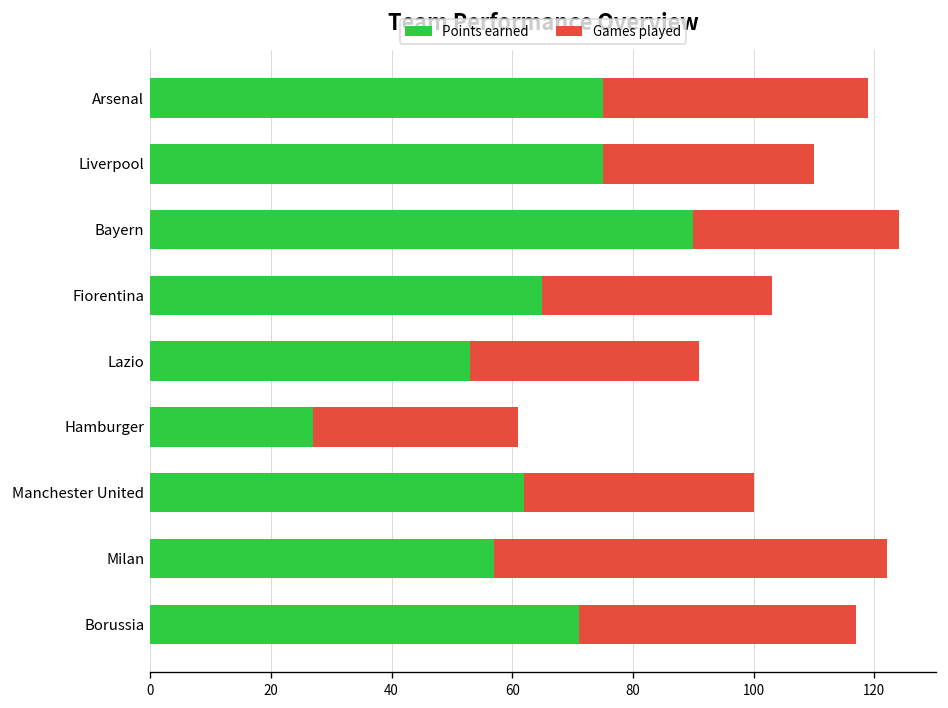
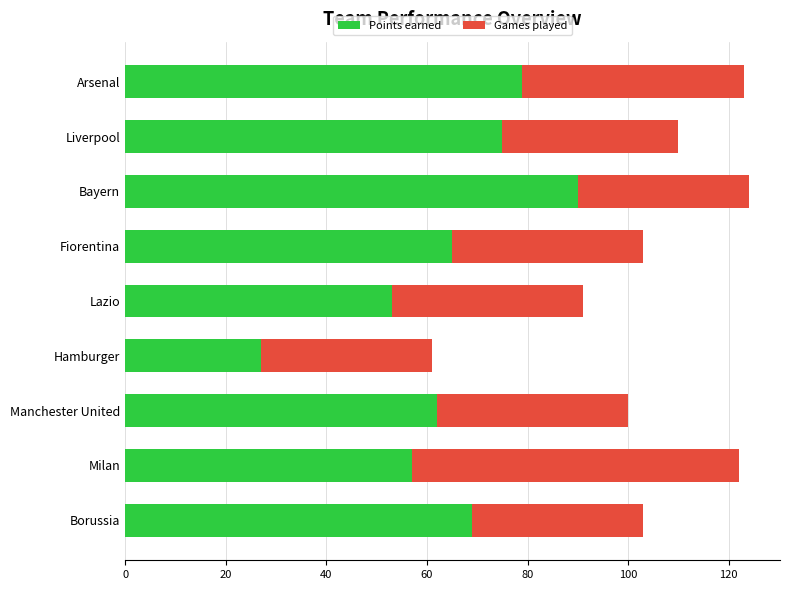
  {
    "Points earned": {
-     "Arsenal": 75,
+     "Arsenal": 79,
      "Liverpool": 75,
      "Bayern": 90,
      "Fiorentina": 65,
      "Lazio": 53,
      "Hamburger": 27,
      "Manchester United": 62,
      "Milan": 57,
-     "Borussia": 71
+     "Borussia": 69
    },
    "Games played": {
      "Arsenal": 44,
      "Liverpool": 35,
      "Bayern": 34,
      "Fiorentina": 38,
      "Lazio": 38,
      "Hamburger": 34,
      "Manchester United": 38,
      "Milan": 65,
-     "Borussia": 46
+     "Borussia": 34
    }
  }
